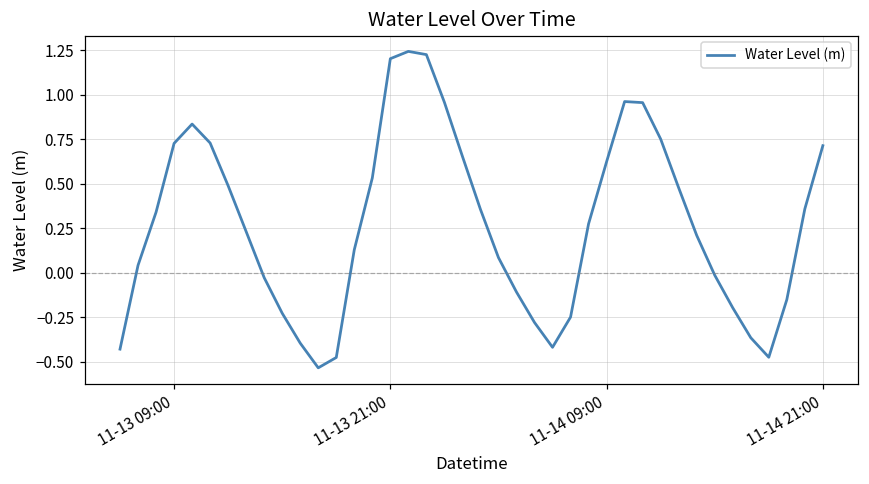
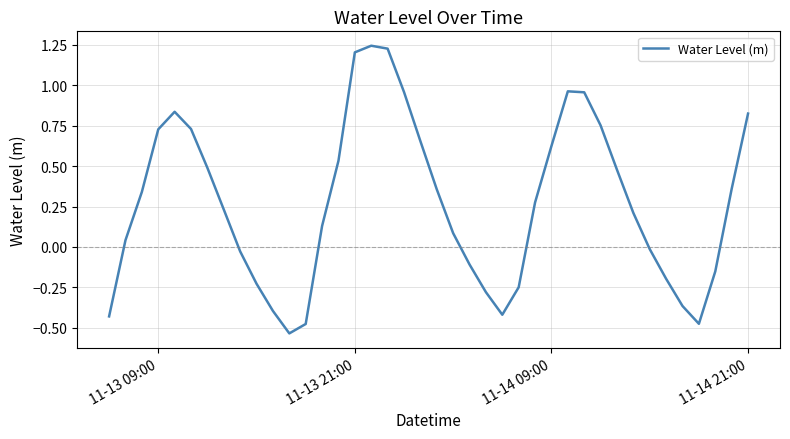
  {
    "11-13 09:00": 0.73,
    "11-13 21:00": 1.20,
    "11-14 09:00": 0.62,
-   "11-14 21:00": 0.71
+   "11-14 21:00": 0.82
  }
